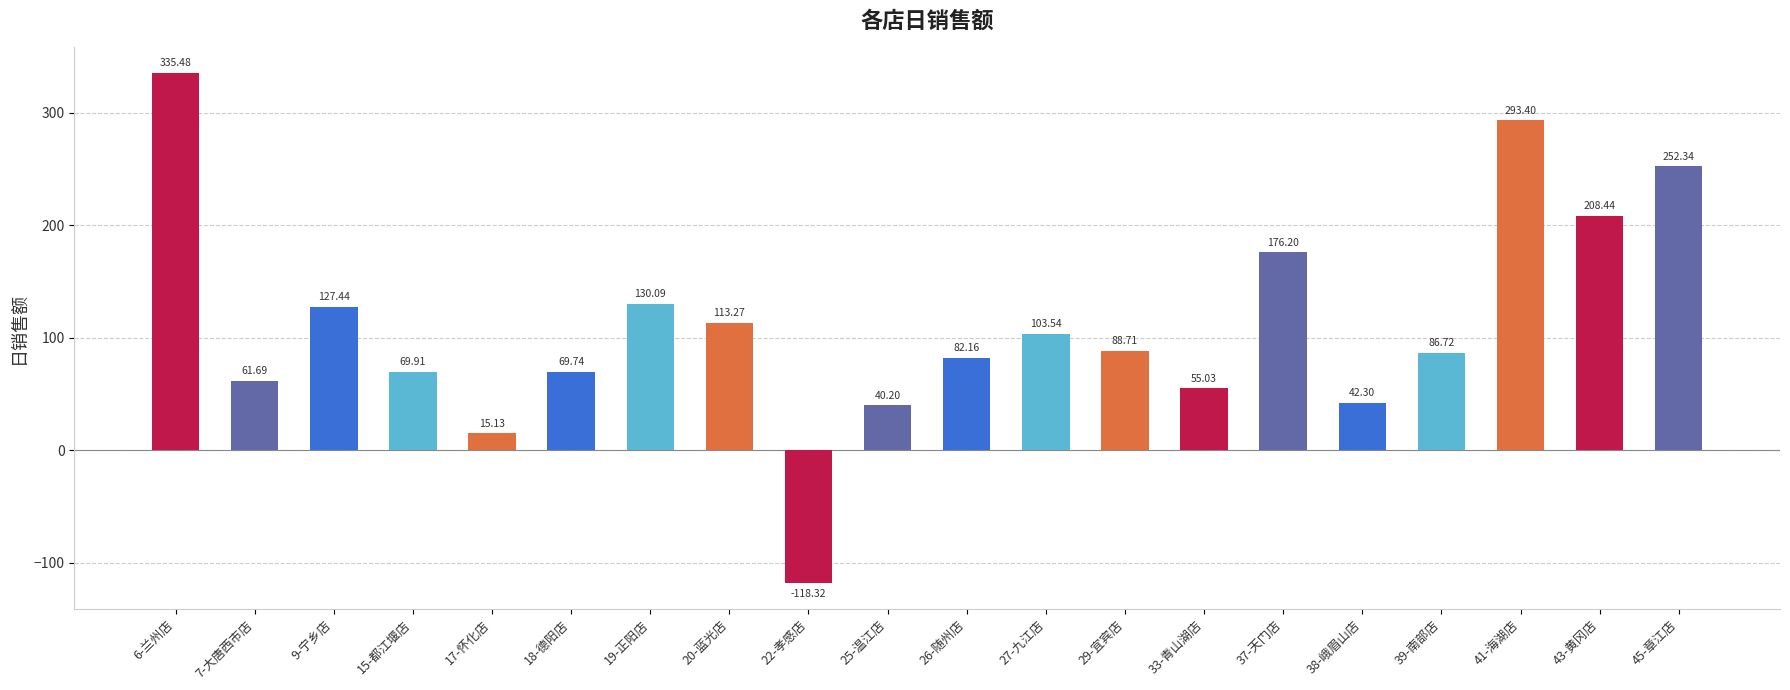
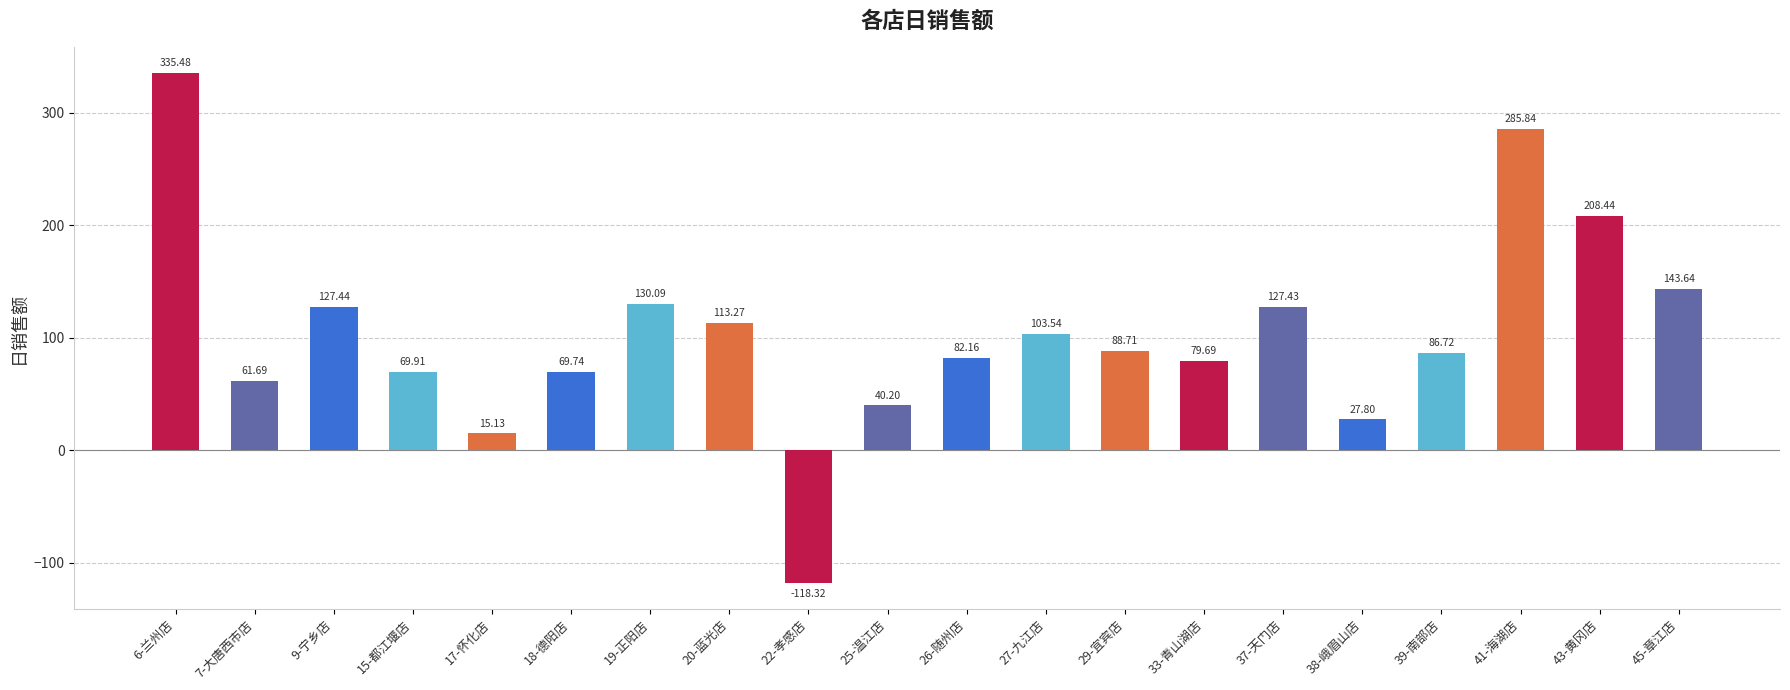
  {
    "6-兰州店": 335.48,
    "7-大唐西市店": 61.69,
    "9-宁乡店": 127.44,
    "15-都江堰店": 69.91,
    "17-怀化店": 15.13,
    "18-德阳店": 69.74,
    "19-正阳店": 130.09,
    "20-蓝光店": 113.27,
    "22-孝感店": -118.32,
    "25-温江店": 40.20,
    "26-随州店": 82.16,
    "27-九江店": 103.54,
    "29-宜宾店": 88.71,
-   "33-青山湖店": 55.03,
-   "37-天门店": 176.20,
-   "38-峨眉山店": 42.30,
+   "33-青山湖店": 79.69,
+   "37-天门店": 127.43,
+   "38-峨眉山店": 27.80,
    "39-南部店": 86.72,
-   "41-海湖店": 293.40,
+   "41-海湖店": 285.84,
    "43-黄冈店": 208.44,
-   "45-章江店": 252.34
+   "45-章江店": 143.64
  }
